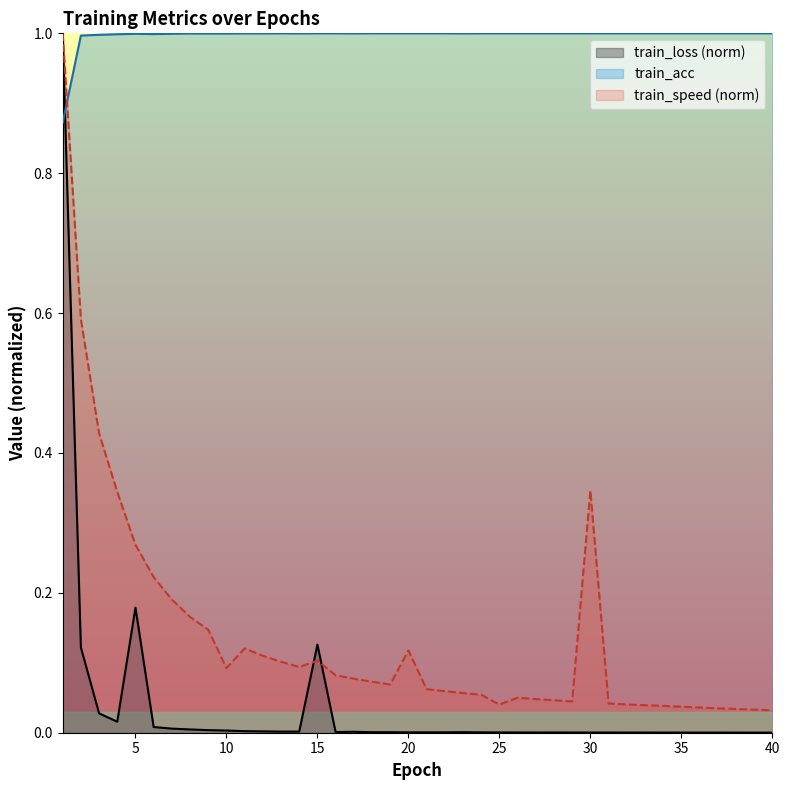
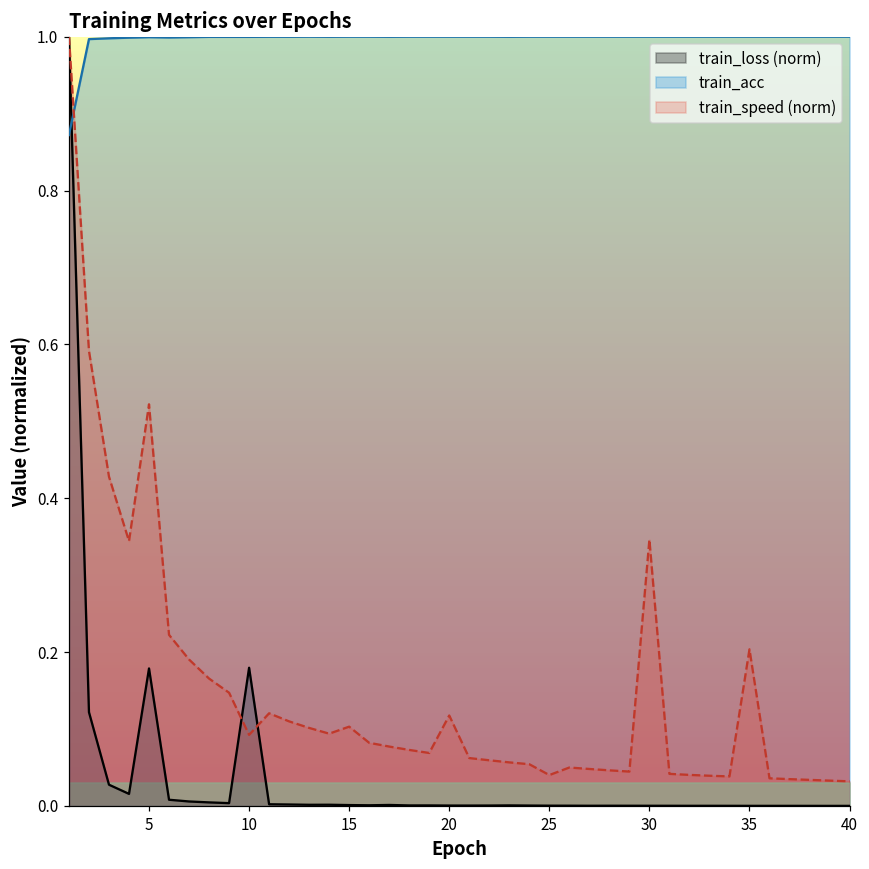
  {
    "train_loss (norm)": {
      "5": 0.18,
-     "10": 0.00,
-     "15": 0.13,
+     "10": 0.18,
+     "15": 0.00,
      "20": 0.00,
      "25": 0.00,
      "30": 0.00,
      "35": 0.00,
      "40": 0.00
    },
    "train_acc": {
      "5": 1.00,
      "10": 1.00,
      "15": 1.00,
      "20": 1.00,
      "25": 1.00,
      "30": 1.00,
      "35": 1.00,
      "40": 1.00
    },
    "train_speed (norm)": {
-     "5": 0.27,
+     "5": 0.52,
      "10": 0.09,
      "15": 0.10,
      "20": 0.12,
      "25": 0.04,
      "30": 0.35,
-     "35": 0.04
+     "35": 0.20
    }
  }
